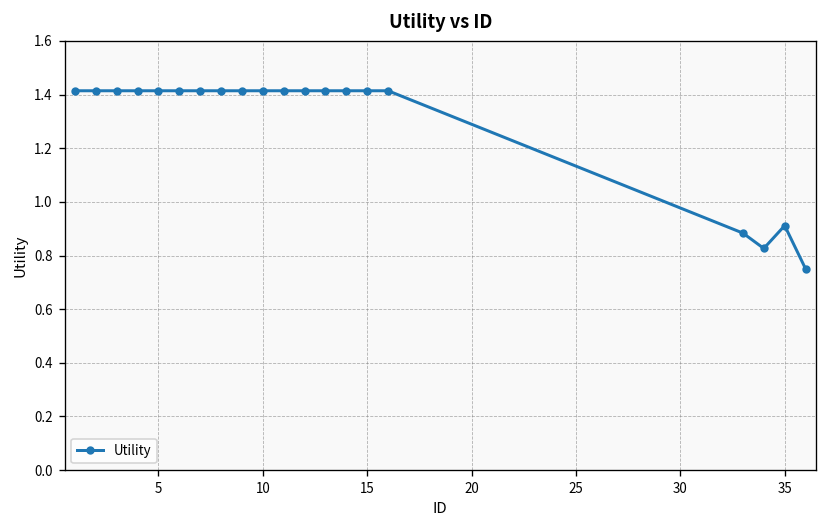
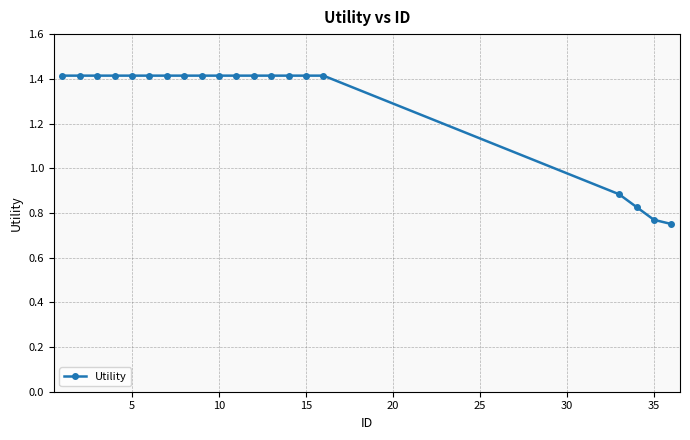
  {
    "5": 1.41,
    "10": 1.41,
    "15": 1.41,
-   "35": 0.91
+   "35": 0.77
  }
